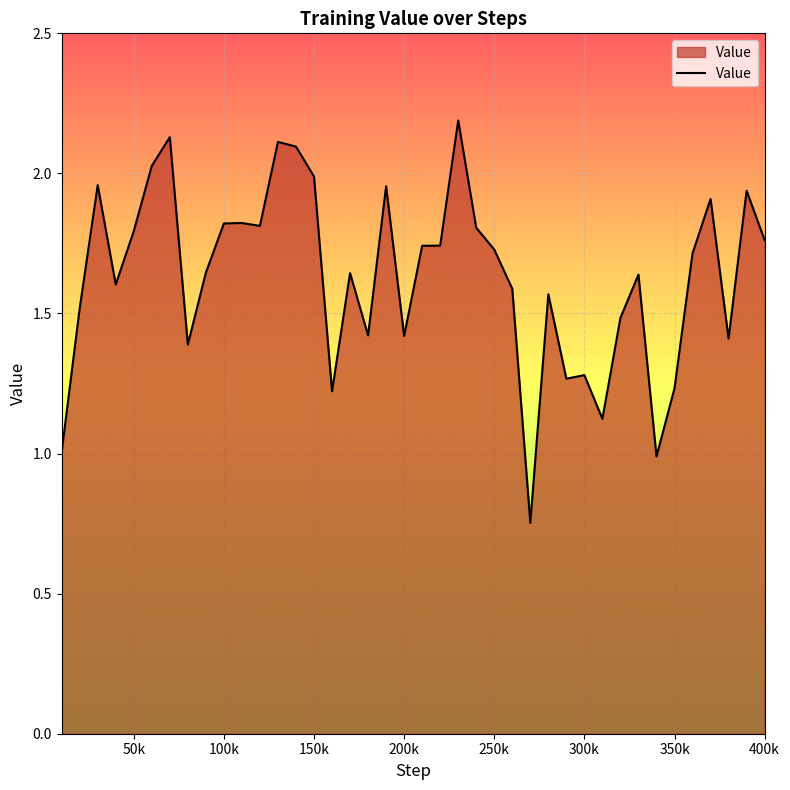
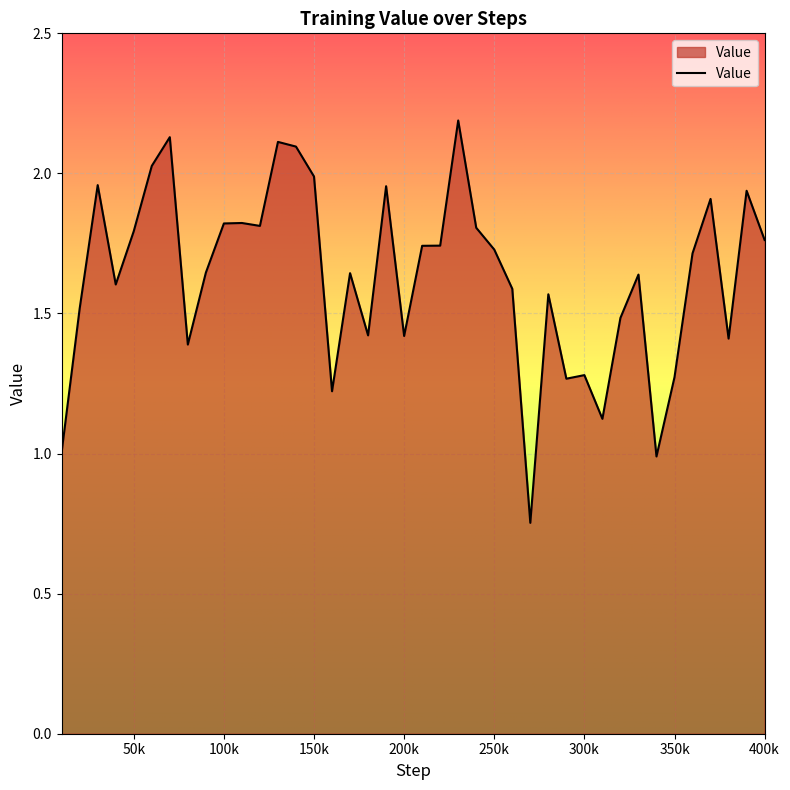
  {
    "50k": 1.79,
    "100k": 1.82,
    "150k": 1.99,
    "200k": 1.42,
    "250k": 1.73,
    "300k": 1.28,
-   "350k": 1.23,
+   "350k": 1.27,
    "400k": 1.76
  }
